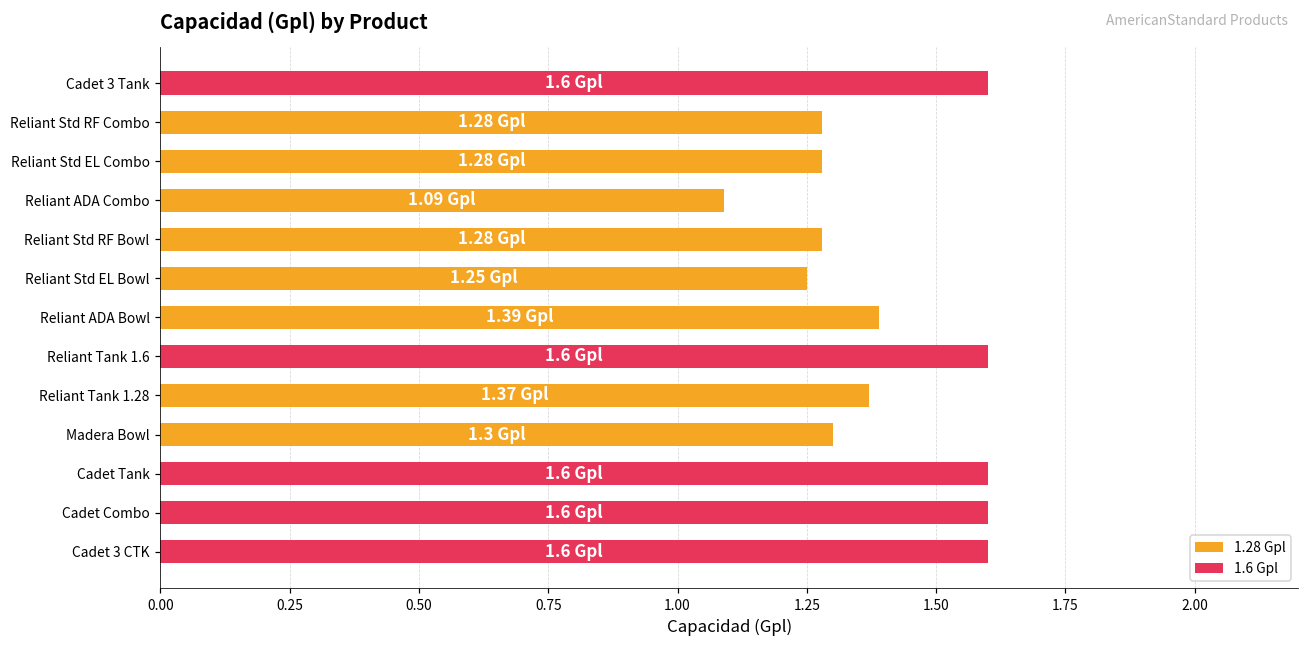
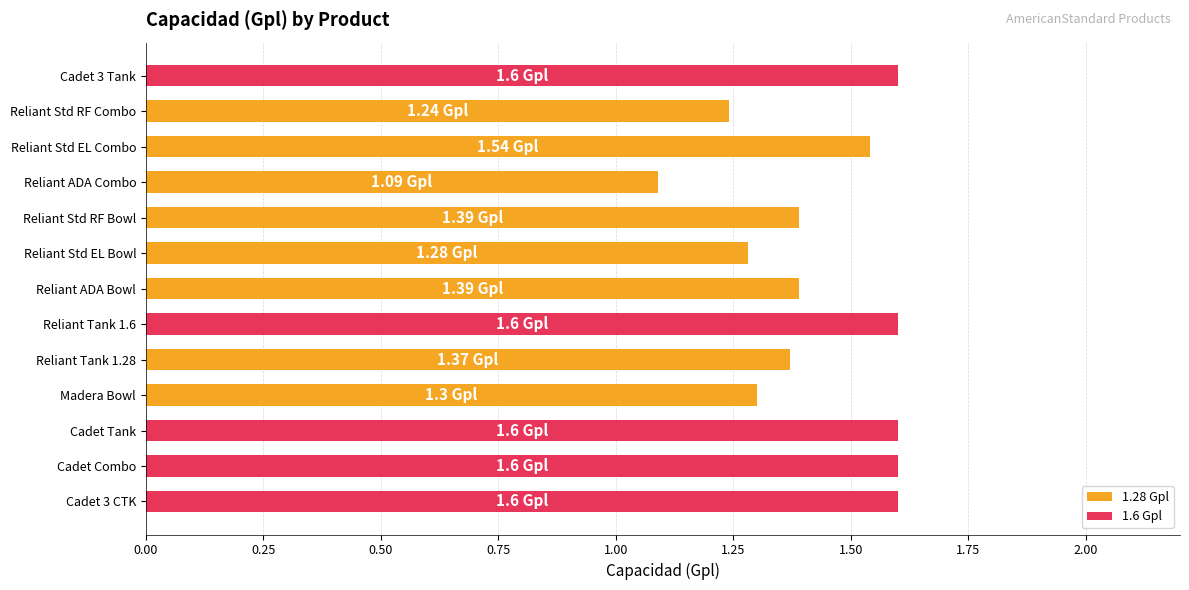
  {
    "Cadet 3 Tank": 1.6,
-   "Reliant Std RF Combo": 1.28,
-   "Reliant Std EL Combo": 1.28,
+   "Reliant Std RF Combo": 1.24,
+   "Reliant Std EL Combo": 1.54,
    "Reliant ADA Combo": 1.09,
-   "Reliant Std RF Bowl": 1.28,
-   "Reliant Std EL Bowl": 1.25,
+   "Reliant Std RF Bowl": 1.39,
+   "Reliant Std EL Bowl": 1.28,
    "Reliant ADA Bowl": 1.39,
    "Reliant Tank 1.6": 1.6,
    "Reliant Tank 1.28": 1.37,
    "Madera Bowl": 1.3,
    "Cadet Tank": 1.6,
    "Cadet Combo": 1.6,
    "Cadet 3 CTK": 1.6
  }
